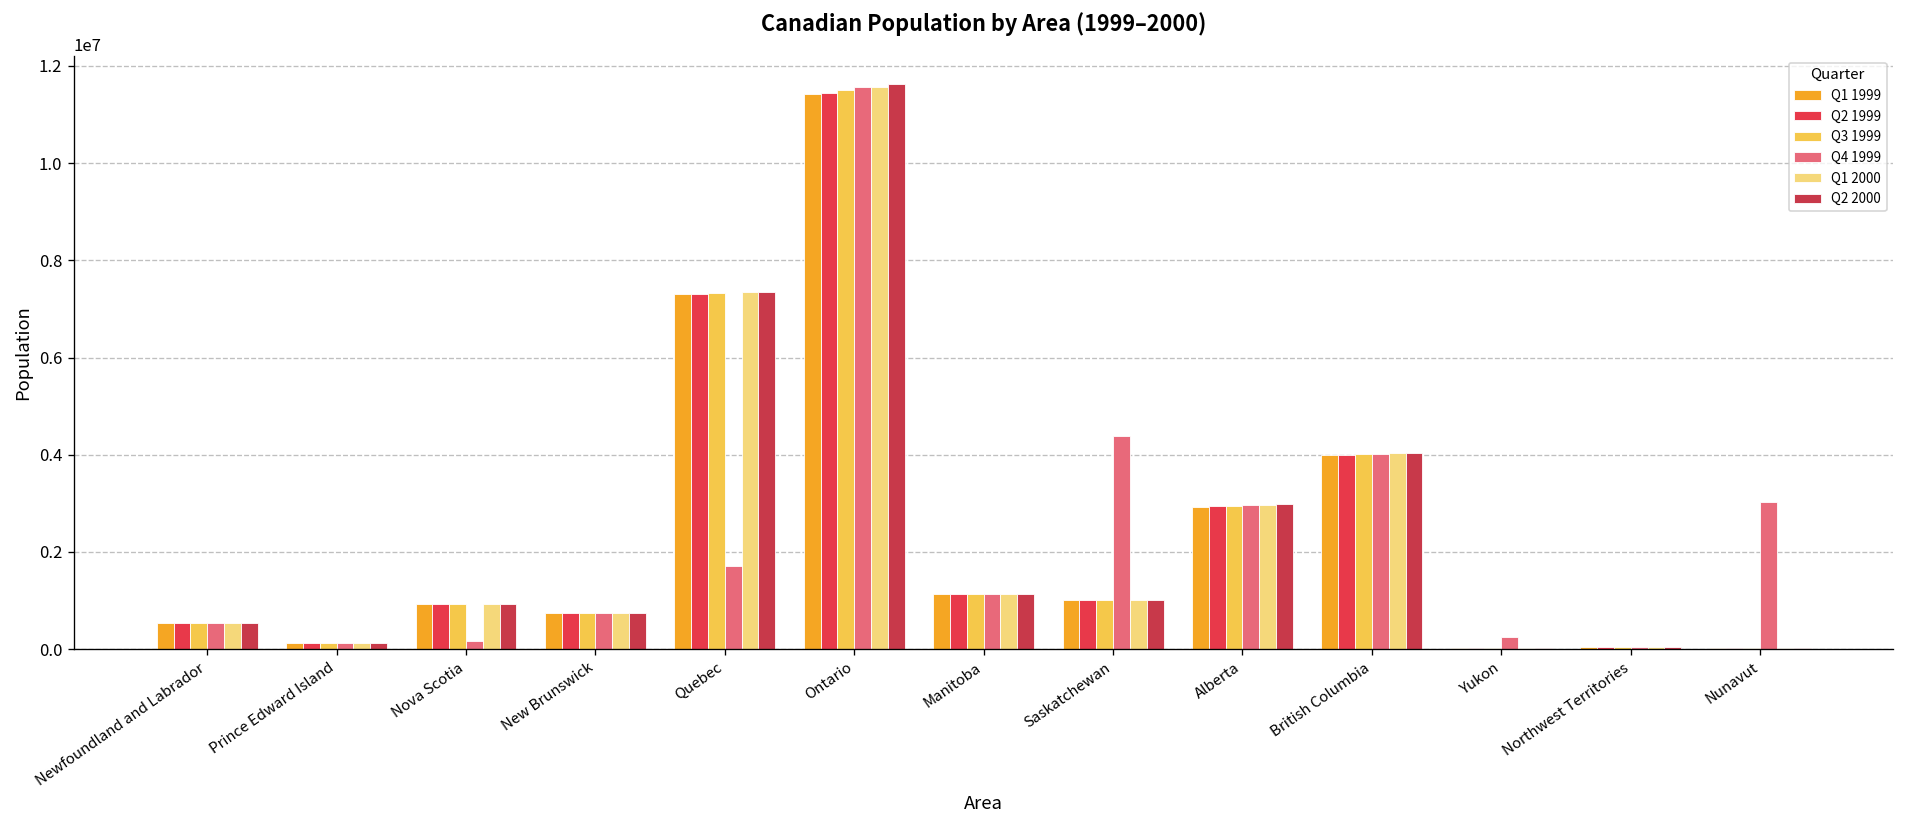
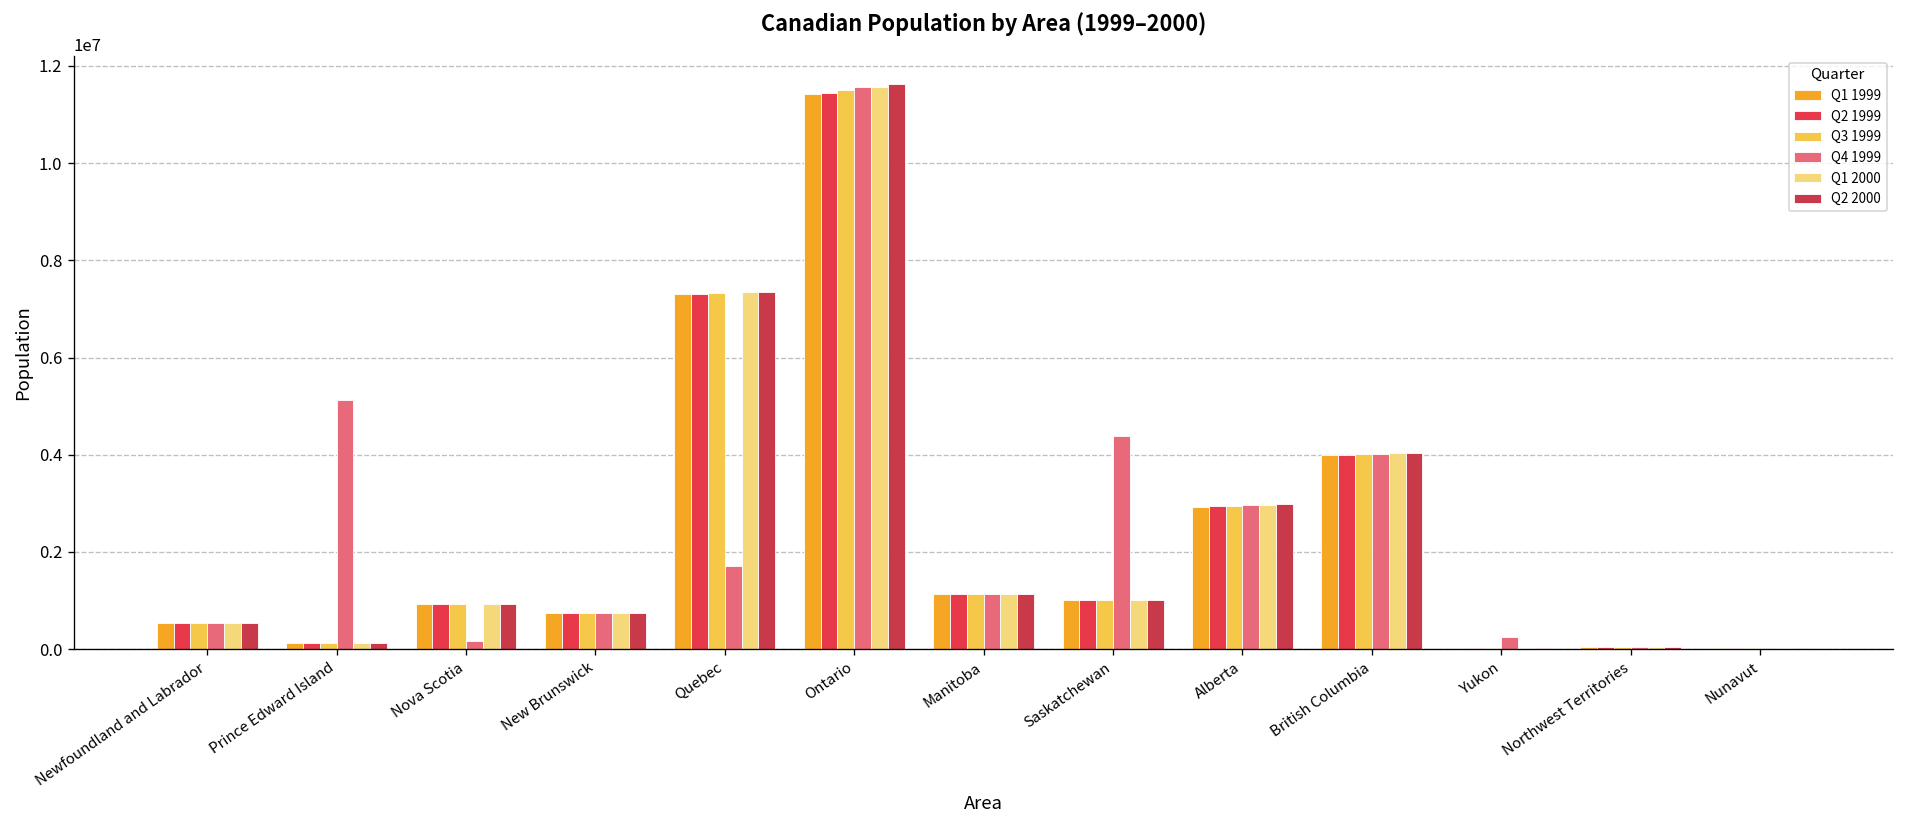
  {
    "Q4 1999": {
      "Newfoundland and Labrador": 500000,
-     "Prince Edward Island": 100000,
+     "Prince Edward Island": 5100000,
      "Nova Scotia": 200000,
      "New Brunswick": 800000,
      "Quebec": 1700000,
      "Ontario": 11600000,
      "Manitoba": 1100000,
      "Saskatchewan": 4400000,
      "Alberta": 3000000,
      "British Columbia": 4000000,
      "Yukon": 300000,
-     "Nunavut": 3000000
+     "Nunavut": 0
    }
  }
